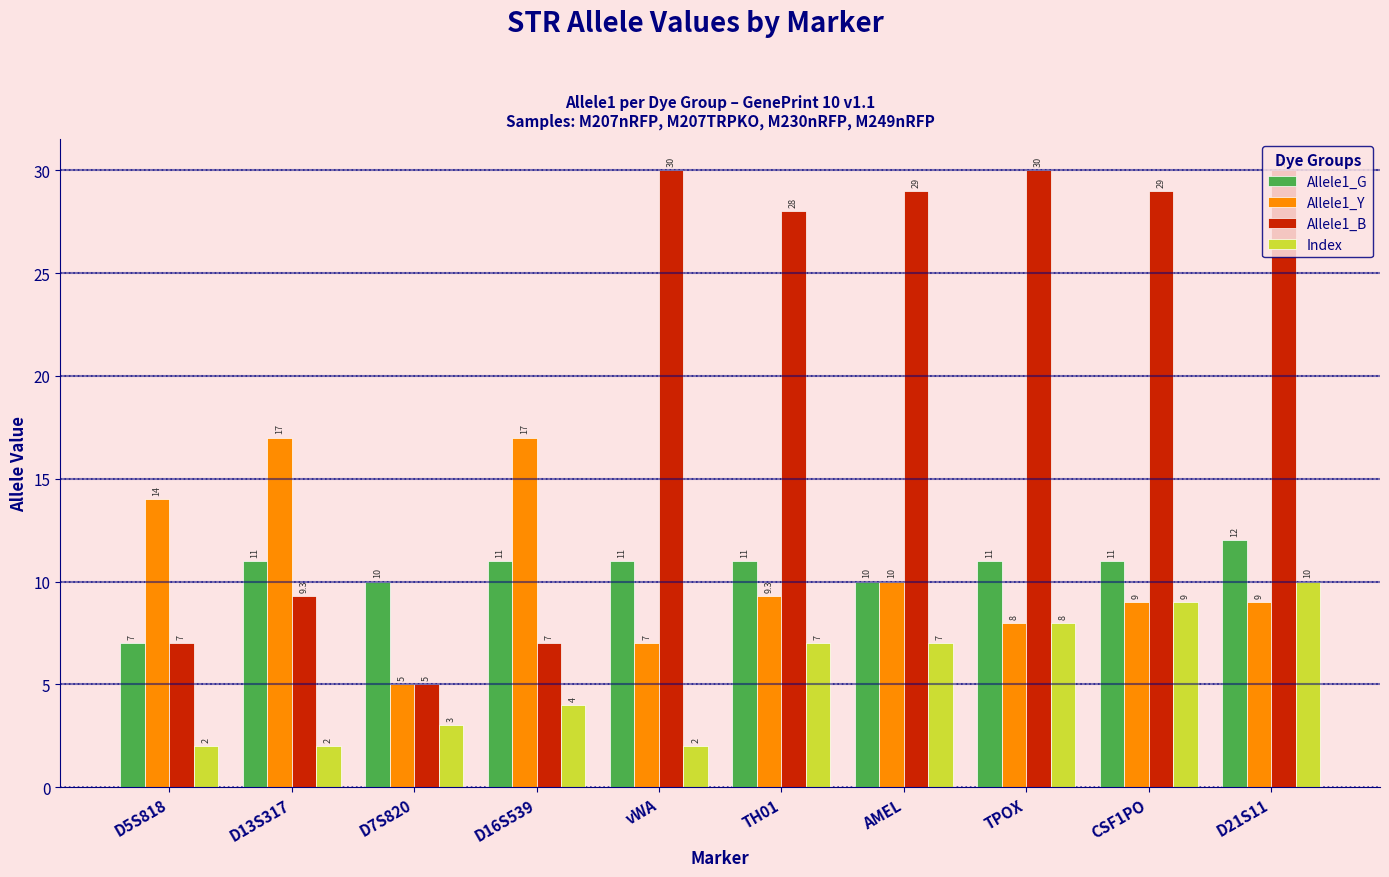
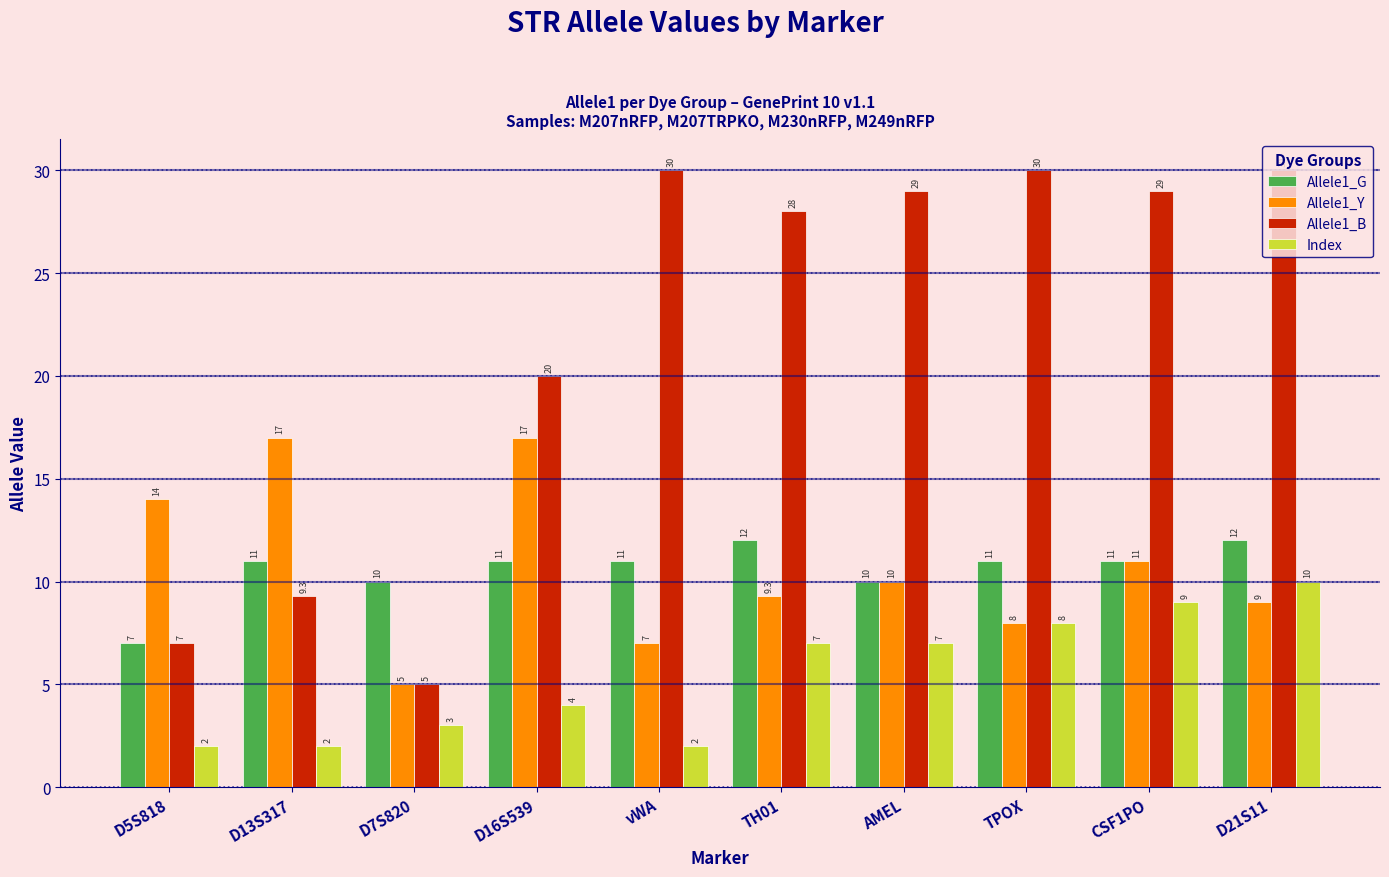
  {
    "Allele1_G": {
      "D5S818": 7,
      "D13S317": 11,
      "D7S820": 10,
      "D16S539": 11,
      "vWA": 11,
-     "TH01": 11,
+     "TH01": 12,
      "AMEL": 10,
      "TPOX": 11,
      "CSF1PO": 11,
      "D21S11": 12
    },
    "Allele1_Y": {
      "D5S818": 14,
      "D13S317": 17,
      "D7S820": 5,
      "D16S539": 17,
      "vWA": 7,
      "TH01": 9.3,
      "AMEL": 10,
      "TPOX": 8,
-     "CSF1PO": 9,
+     "CSF1PO": 11,
      "D21S11": 9
    },
    "Allele1_B": {
      "D5S818": 7,
      "D13S317": 9.3,
      "D7S820": 5,
-     "D16S539": 7,
+     "D16S539": 20,
      "vWA": 30,
      "TH01": 28,
      "AMEL": 29,
      "TPOX": 30,
      "CSF1PO": 29
    },
    "Index": {
      "D5S818": 2,
      "D13S317": 2,
      "D7S820": 3,
      "D16S539": 4,
      "vWA": 2,
      "TH01": 7,
      "AMEL": 7,
      "TPOX": 8,
      "CSF1PO": 9,
      "D21S11": 10
    }
  }
